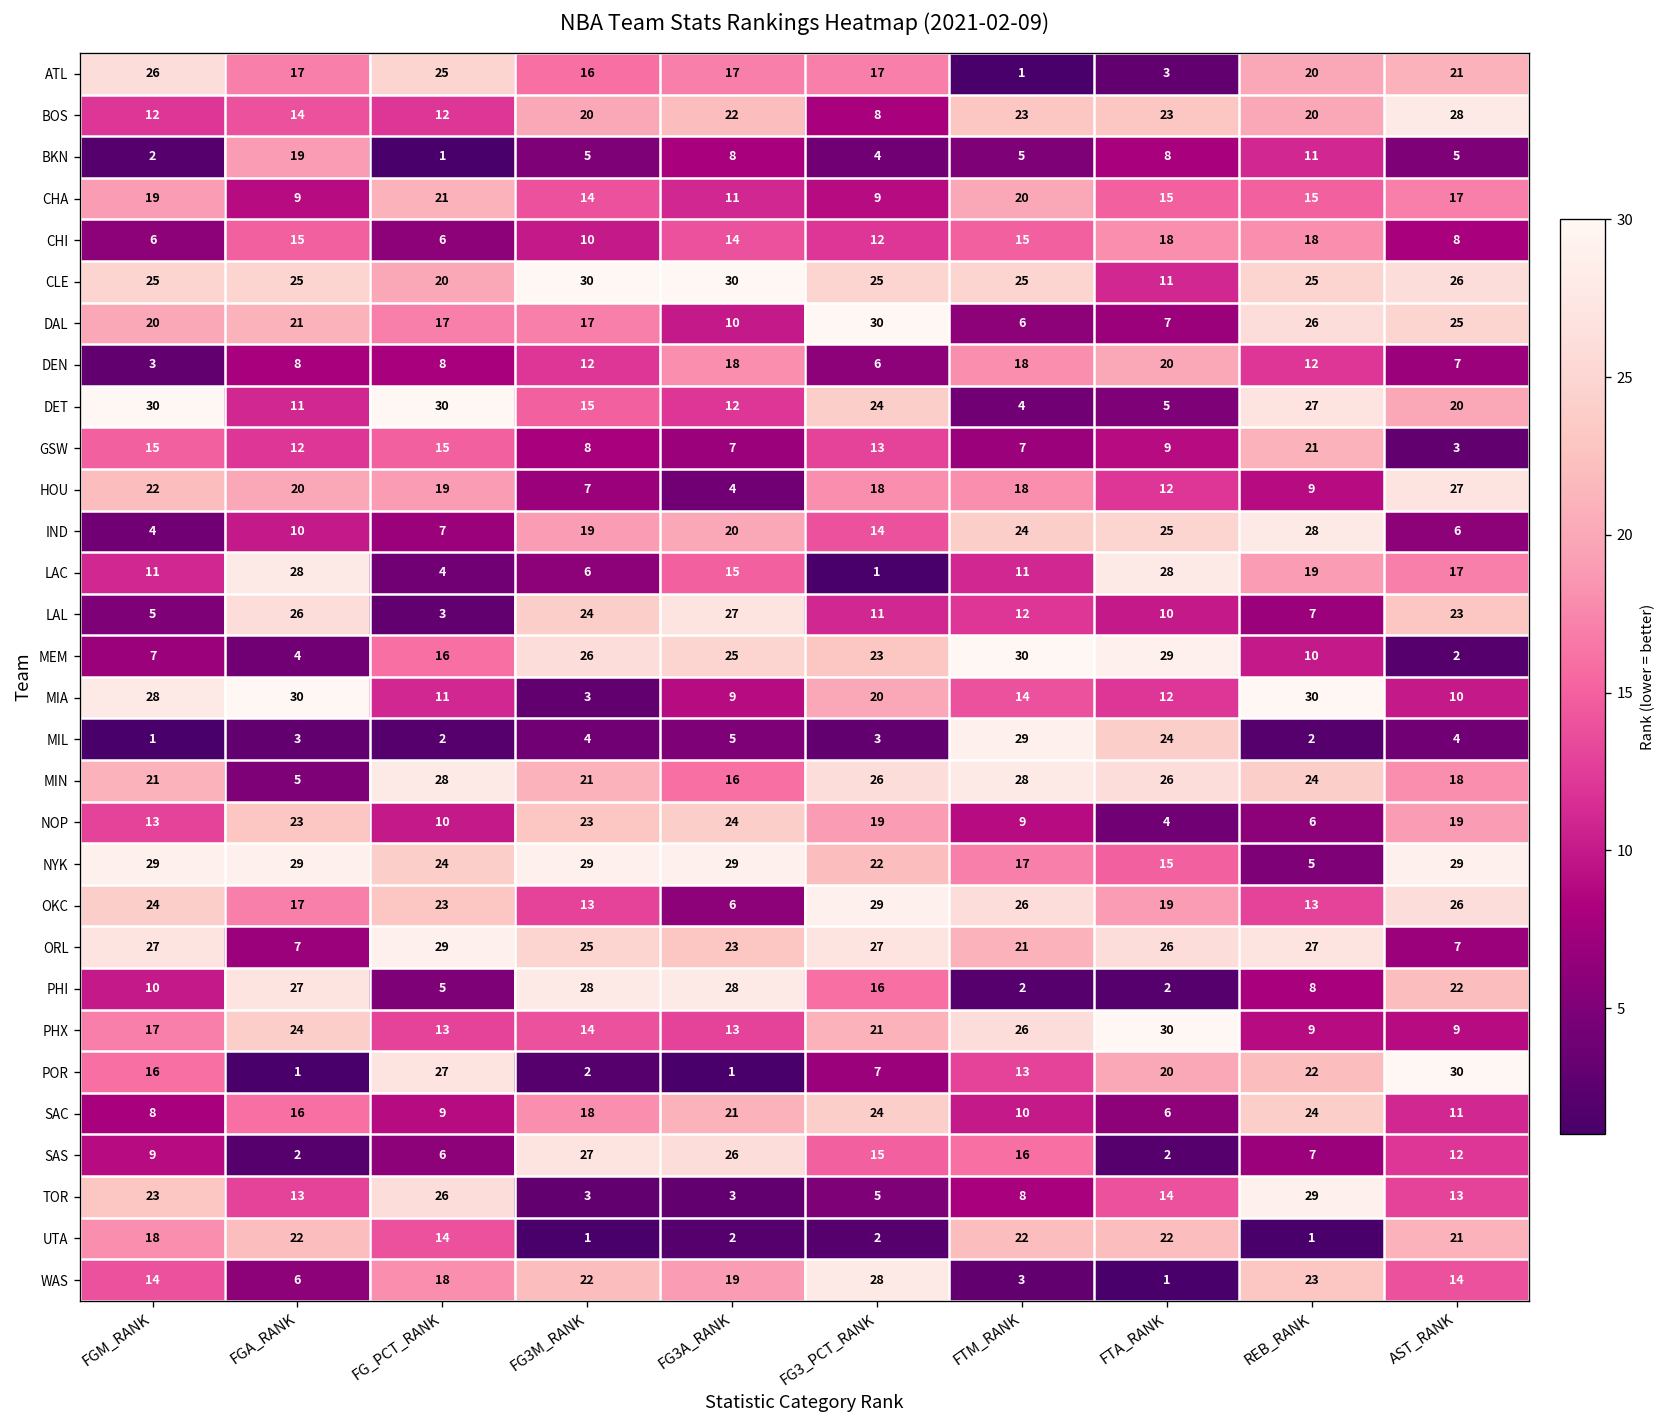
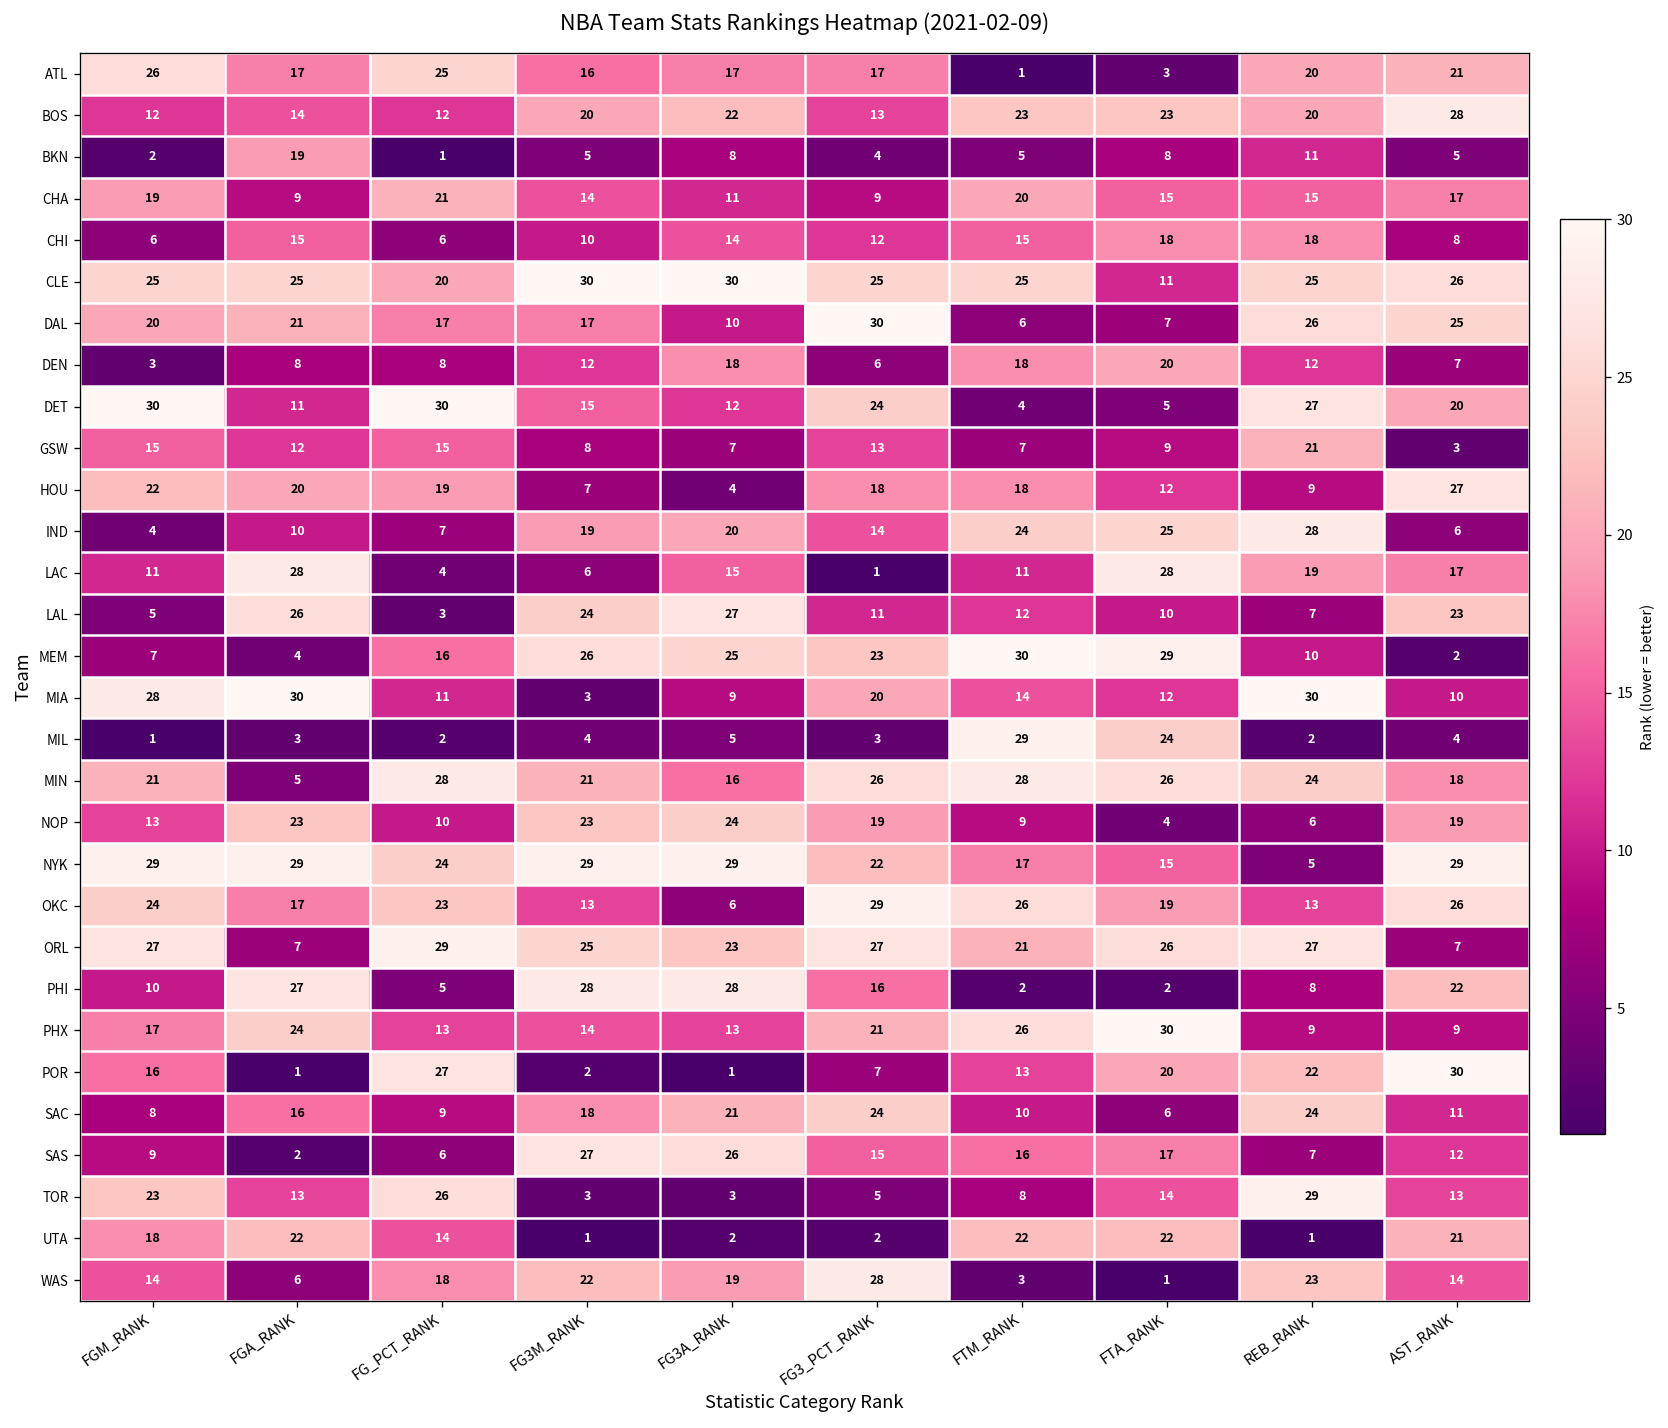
  {
    "BOS": {
      "FGM_RANK": 12,
      "FGA_RANK": 14,
      "FG_PCT_RANK": 12,
      "FG3M_RANK": 20,
      "FG3A_RANK": 22,
-     "FG3_PCT_RANK": 8,
+     "FG3_PCT_RANK": 13,
      "FTM_RANK": 23,
      "FTA_RANK": 23,
      "REB_RANK": 20,
      "AST_RANK": 28
    },
    "SAS": {
      "FGM_RANK": 9,
      "FGA_RANK": 2,
      "FG_PCT_RANK": 6,
      "FG3M_RANK": 27,
      "FG3A_RANK": 26,
      "FG3_PCT_RANK": 15,
      "FTM_RANK": 16,
-     "FTA_RANK": 2,
+     "FTA_RANK": 17,
      "REB_RANK": 7,
      "AST_RANK": 12
    }
  }
